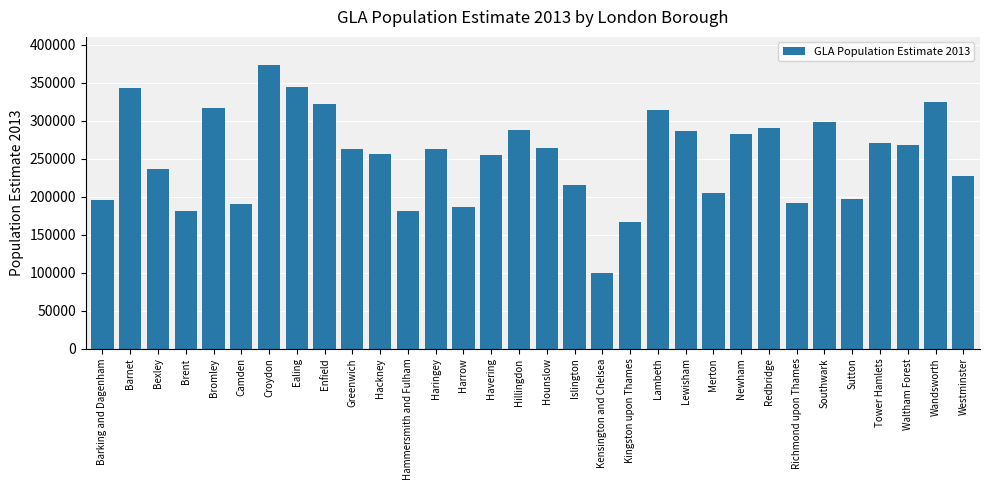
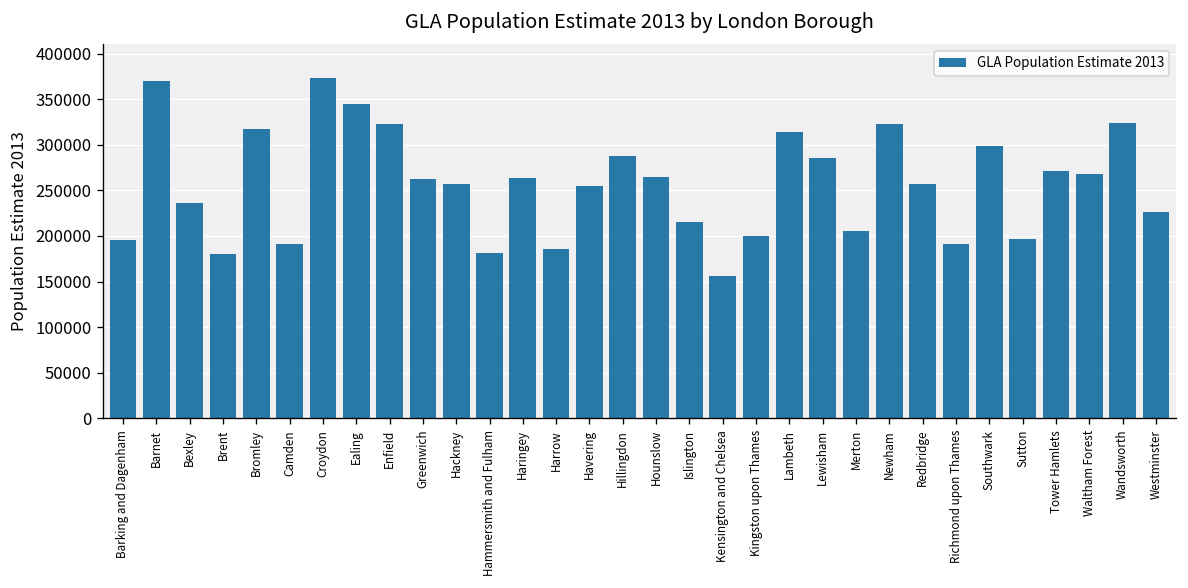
  {
    "Barking and Dagenham": 200000,
-   "Barnet": 340000,
+   "Barnet": 370000,
    "Bexley": 240000,
    "Brent": 180000,
    "Bromley": 320000,
    "Camden": 190000,
    "Croydon": 370000,
    "Ealing": 340000,
    "Enfield": 320000,
    "Greenwich": 260000,
    "Hackney": 260000,
    "Hammersmith and Fulham": 180000,
    "Haringey": 260000,
    "Harrow": 190000,
    "Havering": 250000,
    "Hillingdon": 290000,
    "Hounslow": 260000,
    "Islington": 220000,
-   "Kensington and Chelsea": 100000,
-   "Kingston upon Thames": 170000,
+   "Kensington and Chelsea": 160000,
+   "Kingston upon Thames": 200000,
    "Lambeth": 310000,
    "Lewisham": 290000,
    "Merton": 210000,
-   "Newham": 280000,
-   "Redbridge": 290000,
+   "Newham": 320000,
+   "Redbridge": 260000,
    "Richmond upon Thames": 190000,
    "Southwark": 300000,
    "Sutton": 200000,
    "Tower Hamlets": 270000,
    "Waltham Forest": 270000,
    "Wandsworth": 320000,
    "Westminster": 230000
  }
